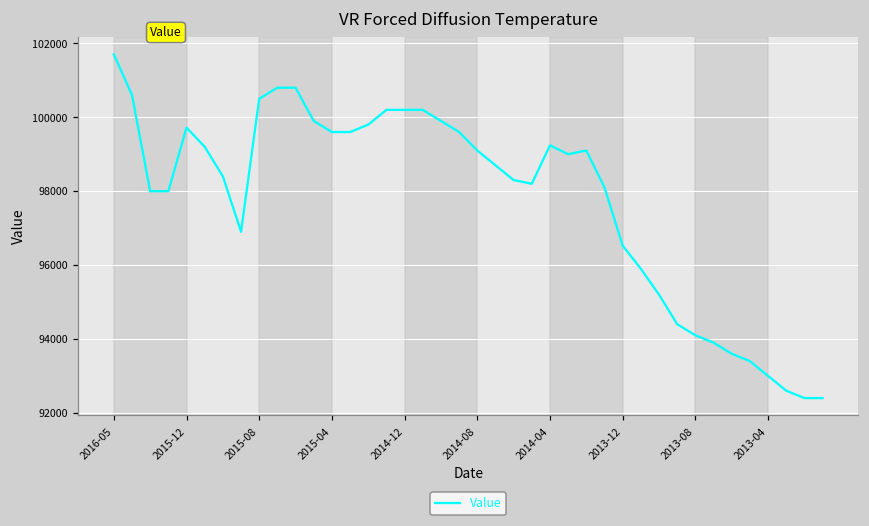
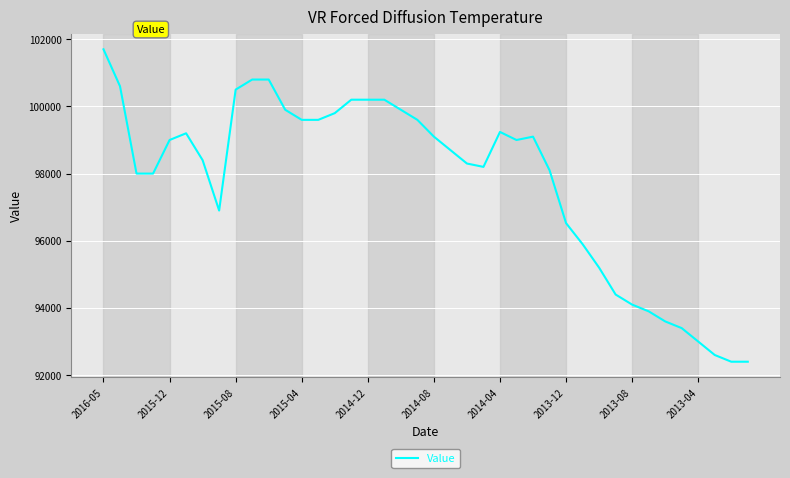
  {
    "2016-05": 101700,
-   "2015-12": 99700,
+   "2015-12": 99000,
    "2015-08": 100500,
    "2015-04": 99600,
    "2014-12": 100200,
    "2014-08": 99100,
    "2014-04": 99200,
    "2013-12": 96500,
    "2013-08": 94100,
    "2013-04": 93000
  }
